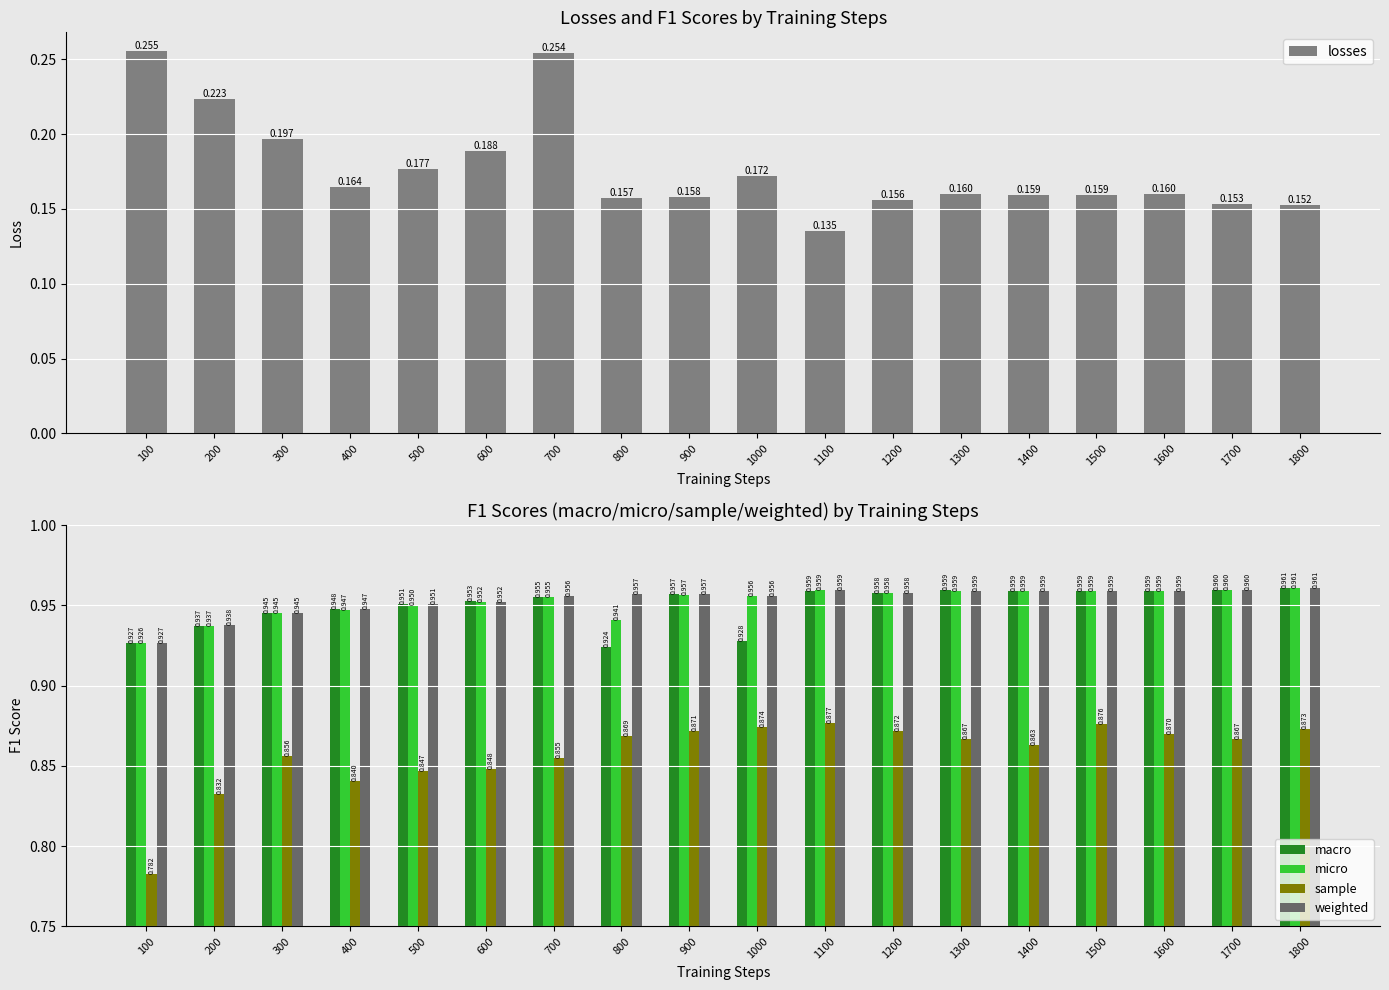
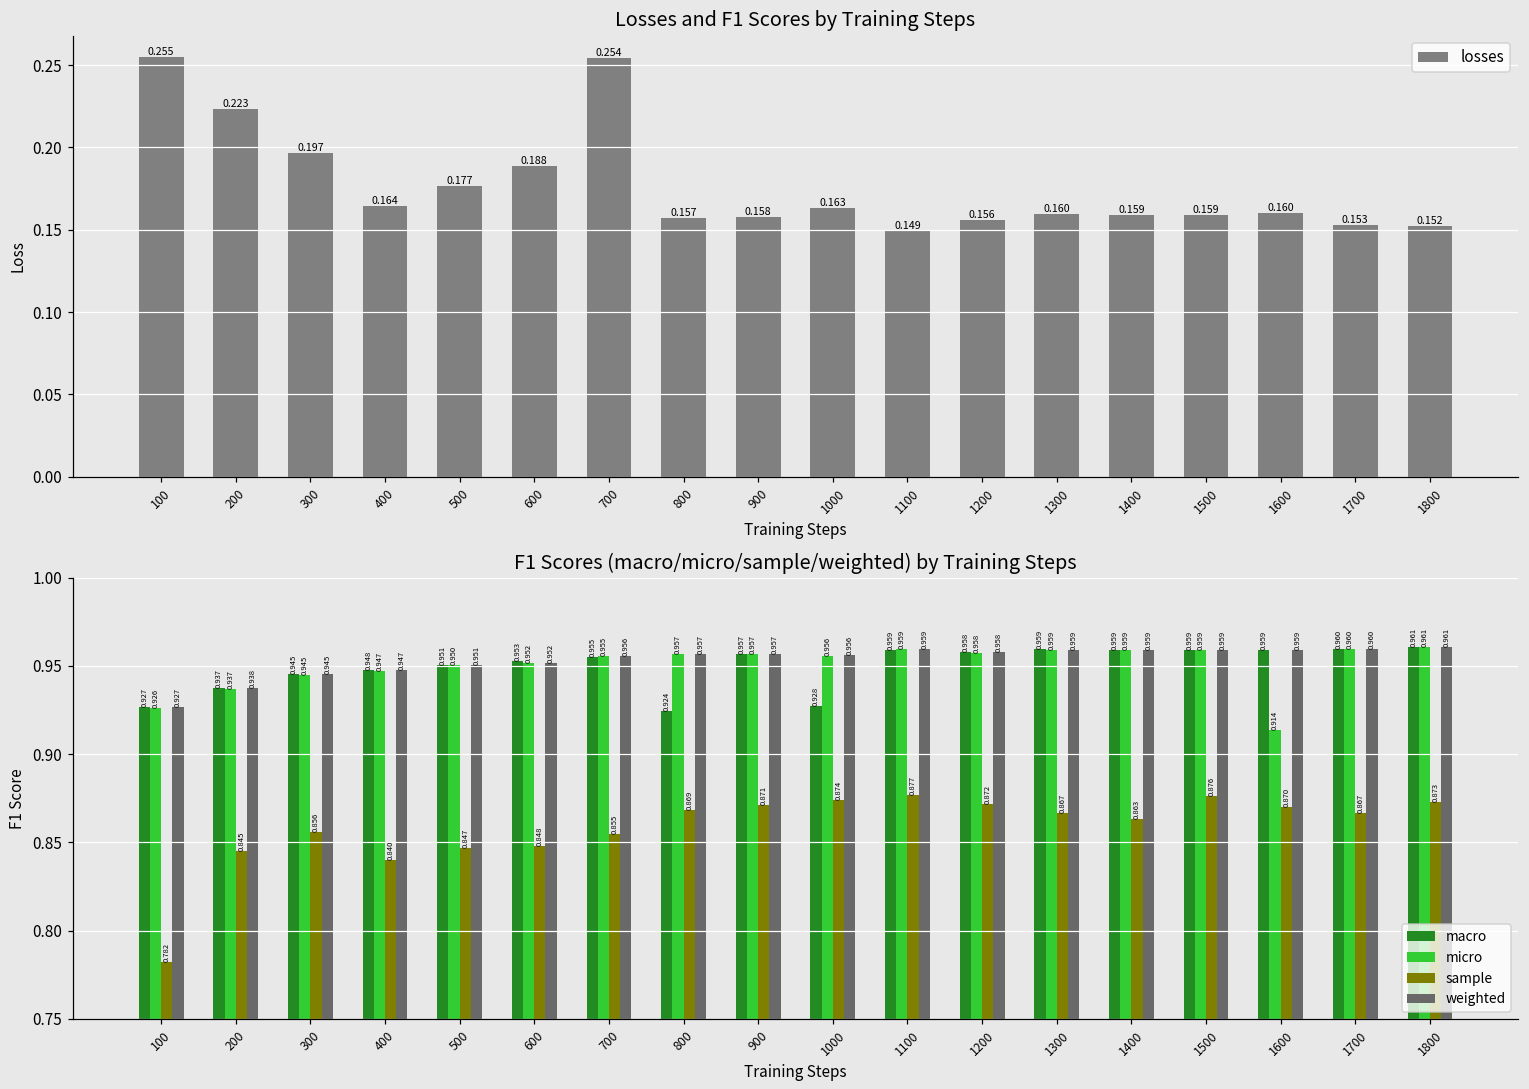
  {
    "Losses and F1 Scores by Training Steps": {
      "100": 0.255,
      "200": 0.223,
      "300": 0.197,
      "400": 0.164,
      "500": 0.177,
      "600": 0.188,
      "700": 0.254,
      "800": 0.157,
      "900": 0.158,
-     "1000": 0.172,
-     "1100": 0.135,
+     "1000": 0.163,
+     "1100": 0.149,
      "1200": 0.156,
      "1300": 0.160,
      "1400": 0.159,
      "1500": 0.159,
      "1600": 0.160,
      "1700": 0.153,
      "1800": 0.152
    },
    "F1 Scores (macro/micro/sample/weighted) by Training Steps": {
      "macro": {
        "100": 0.927,
        "200": 0.937,
        "300": 0.945,
        "400": 0.948,
        "500": 0.951,
        "600": 0.953,
        "700": 0.955,
        "800": 0.924,
        "900": 0.957,
        "1000": 0.928,
        "1100": 0.959,
        "1200": 0.958,
        "1300": 0.959,
        "1400": 0.959,
        "1500": 0.959,
        "1600": 0.959,
        "1700": 0.960,
        "1800": 0.961
      },
      "micro": {
        "100": 0.926,
        "200": 0.937,
        "300": 0.945,
        "400": 0.947,
        "500": 0.950,
        "600": 0.952,
        "700": 0.955,
-       "800": 0.941,
+       "800": 0.957,
        "900": 0.957,
        "1000": 0.956,
        "1100": 0.959,
        "1200": 0.958,
        "1300": 0.959,
        "1400": 0.959,
        "1500": 0.959,
-       "1600": 0.959,
+       "1600": 0.914,
        "1700": 0.960,
        "1800": 0.961
      },
      "sample": {
        "100": 0.782,
-       "200": 0.832,
+       "200": 0.845,
        "300": 0.856,
        "400": 0.840,
        "500": 0.847,
        "600": 0.848,
        "700": 0.855,
        "800": 0.869,
        "900": 0.871,
        "1000": 0.874,
        "1100": 0.877,
        "1200": 0.872,
        "1300": 0.867,
        "1400": 0.863,
        "1500": 0.876,
        "1600": 0.870,
        "1700": 0.867,
        "1800": 0.873
      },
      "weighted": {
        "100": 0.927,
        "200": 0.938,
        "300": 0.945,
        "400": 0.947,
        "500": 0.951,
        "600": 0.952,
        "700": 0.956,
        "800": 0.957,
        "900": 0.957,
        "1000": 0.956,
        "1100": 0.959,
        "1200": 0.958,
        "1300": 0.959,
        "1400": 0.959,
        "1500": 0.959,
        "1600": 0.959,
        "1700": 0.960,
        "1800": 0.961
      }
    }
  }
